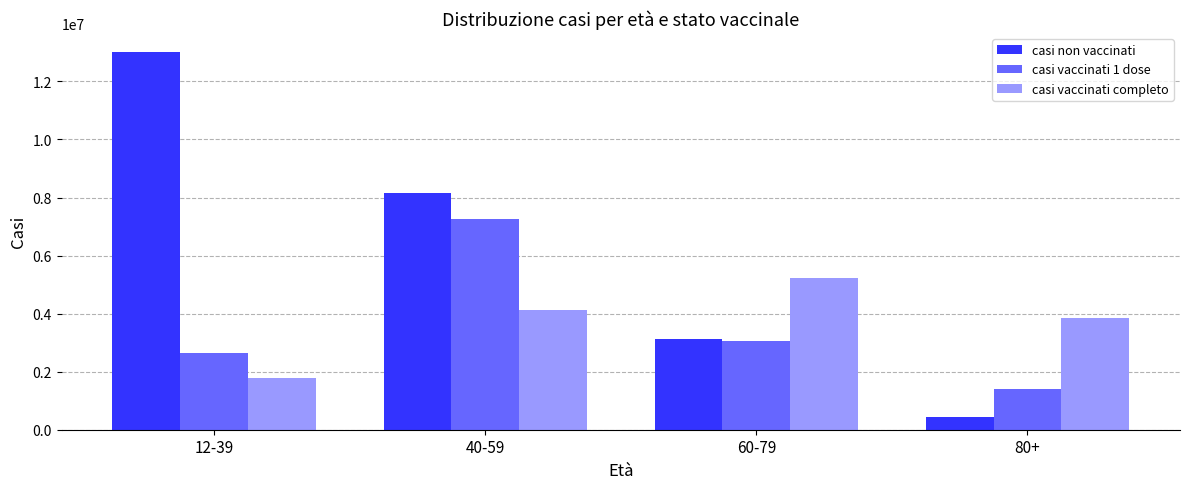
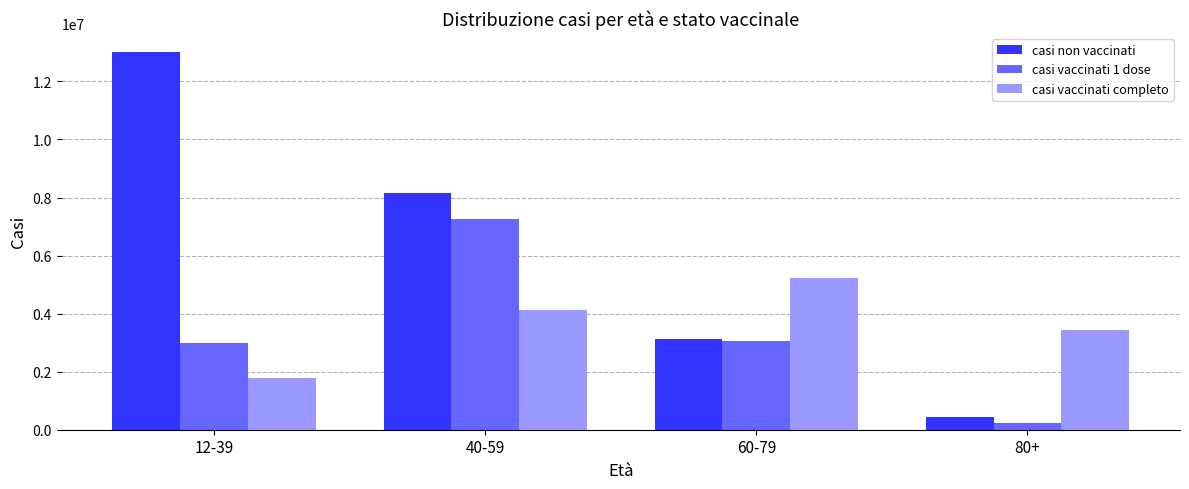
  {
    "casi non vaccinati": {
      "12-39": 13000000,
      "40-59": 8200000,
      "60-79": 3100000,
      "80+": 400000
    },
    "casi vaccinati 1 dose": {
-     "12-39": 2700000,
+     "12-39": 3000000,
      "40-59": 7300000,
      "60-79": 3100000,
-     "80+": 1400000
+     "80+": 200000
    },
    "casi vaccinati completo": {
      "12-39": 1800000,
      "40-59": 4100000,
      "60-79": 5200000,
-     "80+": 3900000
+     "80+": 3400000
    }
  }
